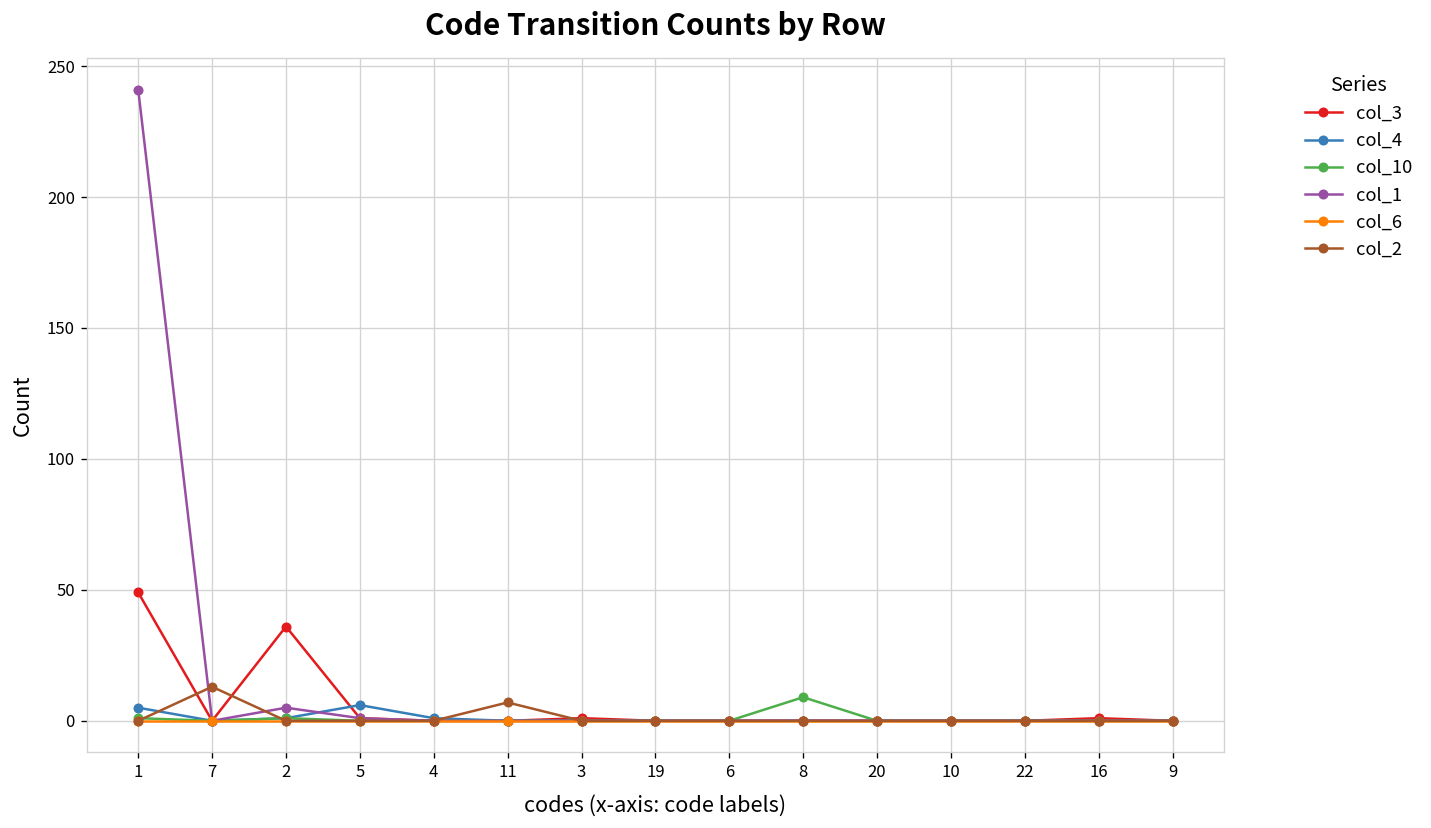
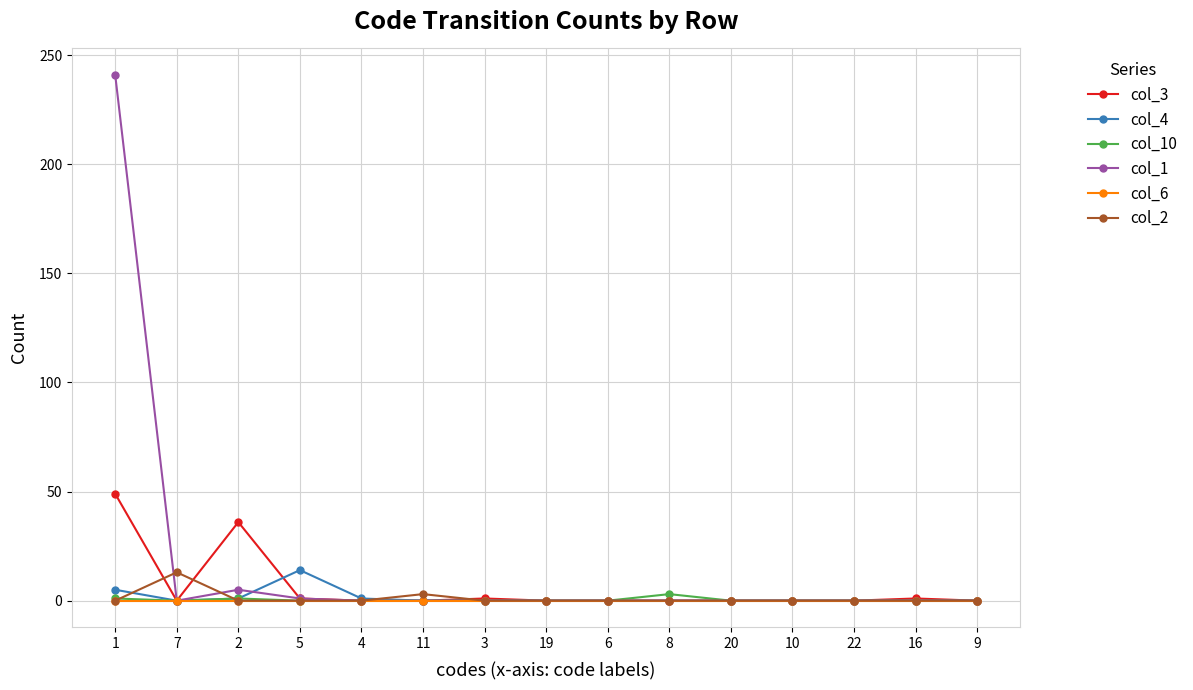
  {
    "col_3": {
      "1": 49,
      "2": 36
    },
    "col_4": {
      "1": 5,
-     "5": 6
+     "5": 14
    },
    "col_10": {
-     "8": 9
+     "8": 3
    },
    "col_1": {
      "1": 241,
      "2": 5
    },
    "col_2": {
      "7": 13,
-     "11": 7
+     "11": 3
    }
  }
